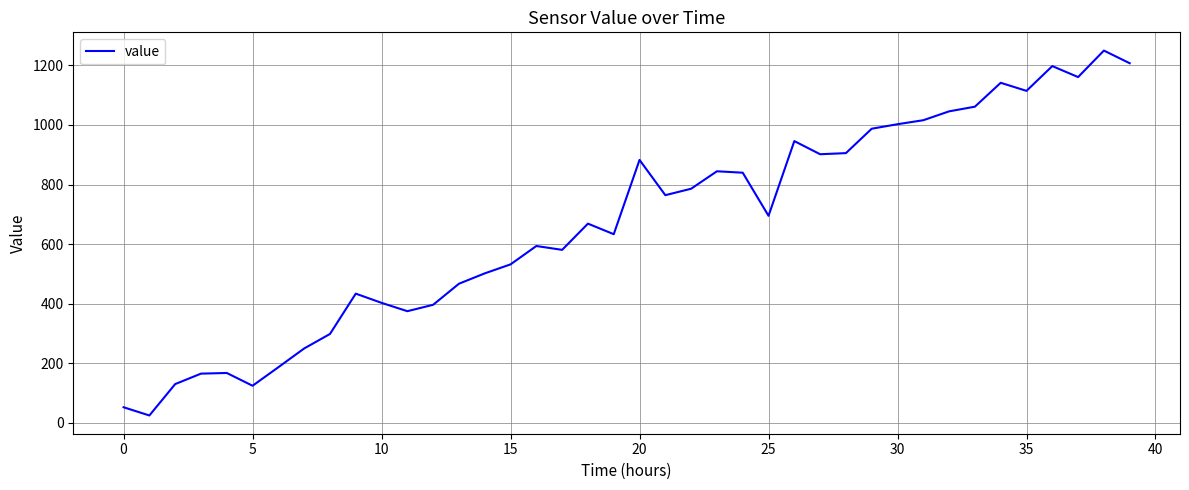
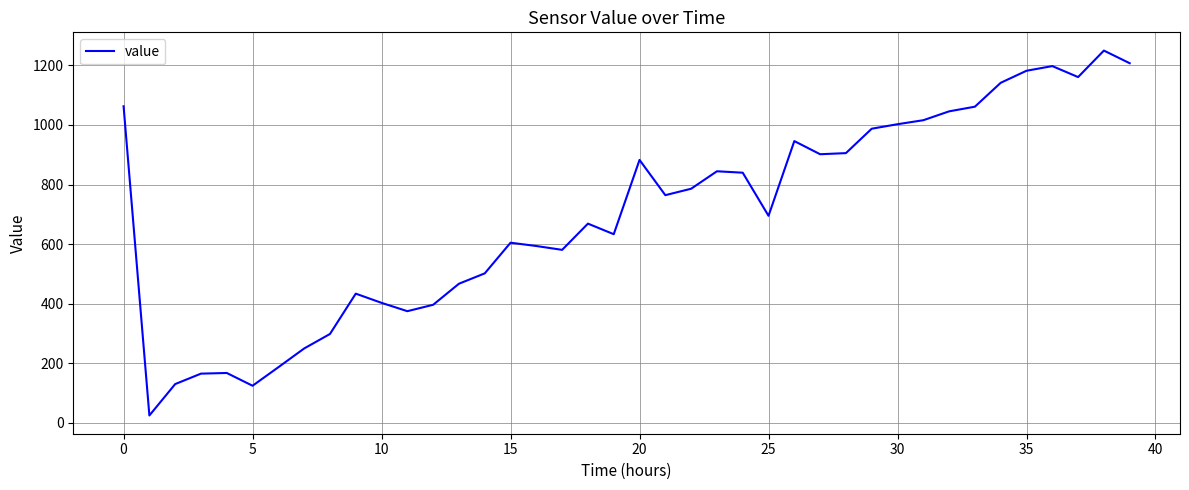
  {
-   "0": 50,
+   "0": 1060,
    "5": 120,
    "10": 400,
-   "15": 530,
+   "15": 600,
    "20": 880,
    "25": 690,
    "30": 1000,
-   "35": 1110
+   "35": 1180
  }
